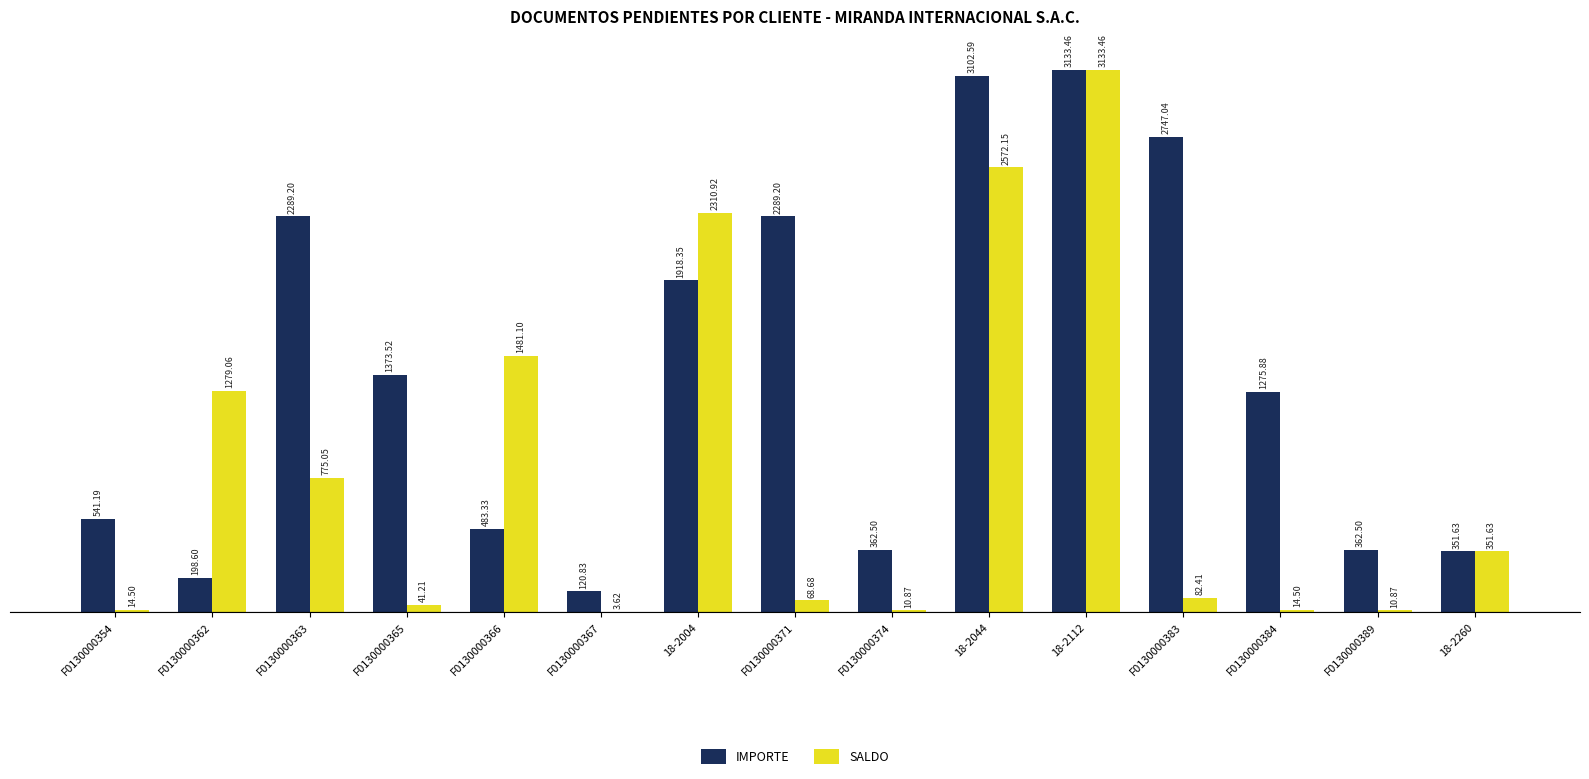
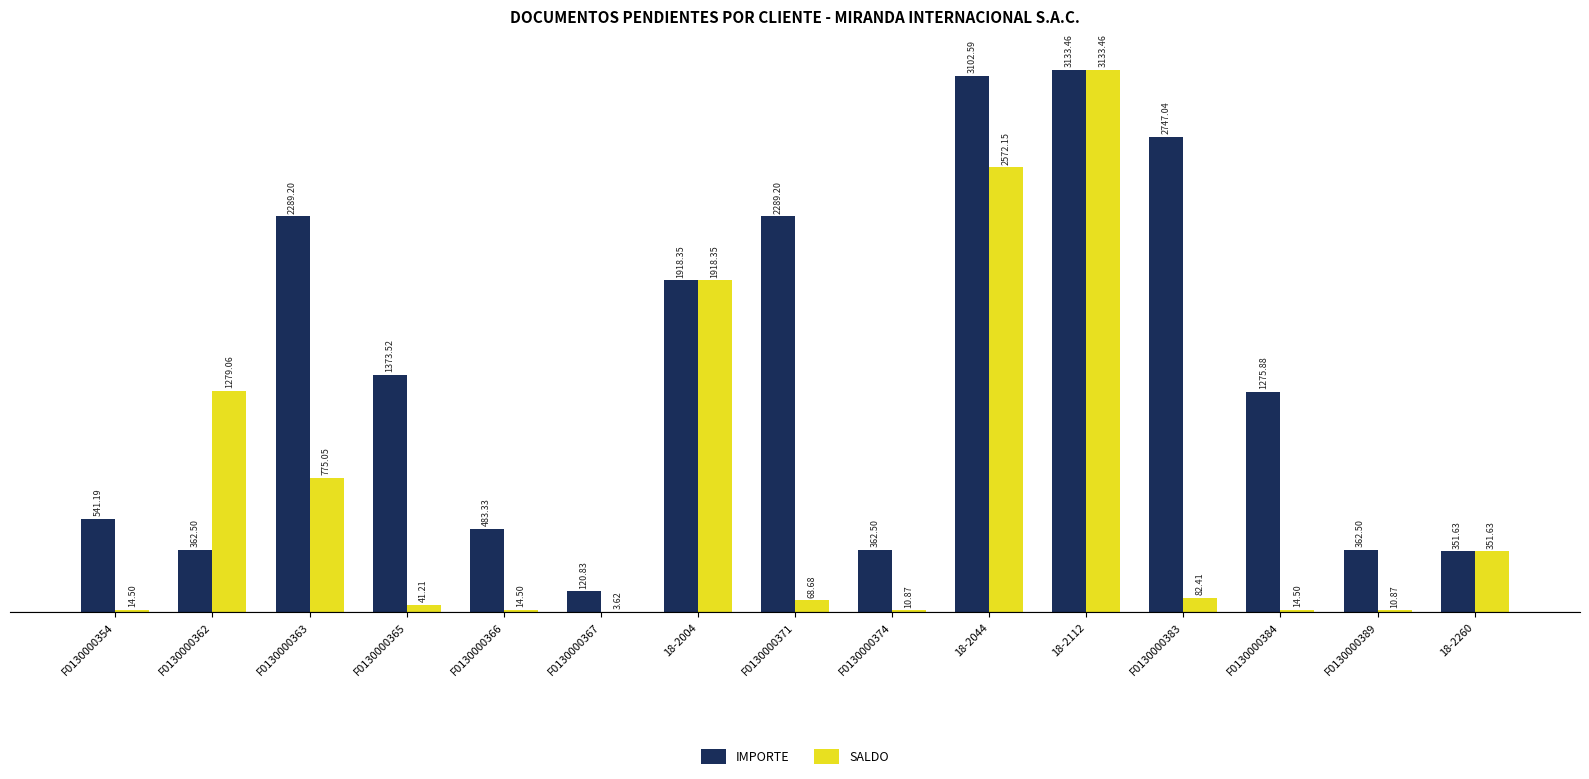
  {
    "IMPORTE": {
      "F0130000354": 541.19,
-     "F0130000362": 198.60,
+     "F0130000362": 362.50,
      "F0130000363": 2289.20,
      "F0130000365": 1373.52,
      "F0130000366": 483.33,
      "F0130000367": 120.83,
      "18-2004": 1918.35,
      "F0130000371": 2289.20,
      "F0130000374": 362.50,
      "18-2044": 3102.59,
      "18-2112": 3133.46,
      "F0130000383": 2747.04,
      "F0130000384": 1275.88,
      "F0130000389": 362.50,
      "18-2260": 351.63
    },
    "SALDO": {
      "F0130000354": 14.50,
      "F0130000362": 1279.06,
      "F0130000363": 775.05,
      "F0130000365": 41.21,
-     "F0130000366": 1481.10,
+     "F0130000366": 14.50,
      "F0130000367": 3.62,
-     "18-2004": 2310.92,
+     "18-2004": 1918.35,
      "F0130000371": 68.68,
      "F0130000374": 10.87,
      "18-2044": 2572.15,
      "18-2112": 3133.46,
      "F0130000383": 82.41,
      "F0130000384": 14.50,
      "F0130000389": 10.87,
      "18-2260": 351.63
    }
  }
